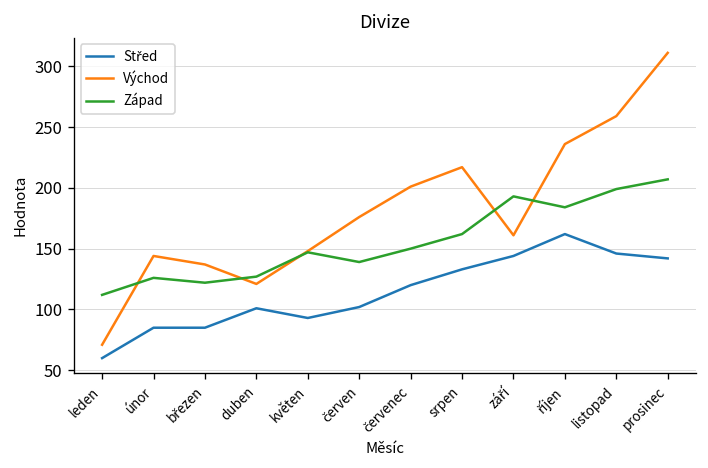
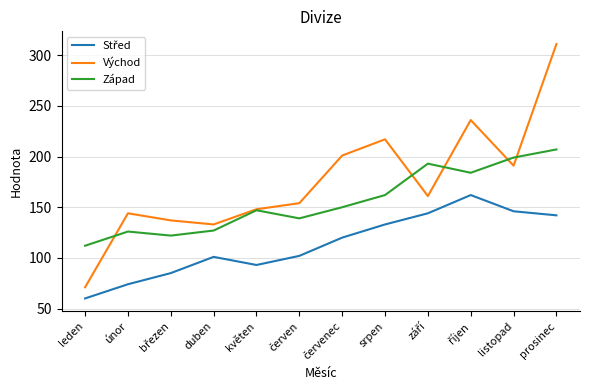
  {
    "Střed": {
      "leden": 60,
-     "únor": 85,
+     "únor": 74,
      "březen": 85,
      "duben": 101,
      "květen": 93,
      "červen": 102,
      "červenec": 120,
      "srpen": 133,
      "září": 144,
      "říjen": 162,
      "listopad": 146,
      "prosinec": 142
    },
    "Východ": {
      "leden": 71,
      "únor": 144,
      "březen": 137,
-     "duben": 121,
-     "červen": 176,
+     "duben": 133,
+     "červen": 154,
      "červenec": 201,
      "srpen": 217,
      "září": 161,
      "říjen": 236,
-     "listopad": 259,
+     "listopad": 191,
      "prosinec": 311
    },
    "Západ": {
      "leden": 112,
      "únor": 126,
      "březen": 122,
      "duben": 127,
      "červen": 139,
      "červenec": 150,
      "srpen": 162,
      "září": 193,
      "říjen": 184,
      "listopad": 199,
      "prosinec": 207
    }
  }
